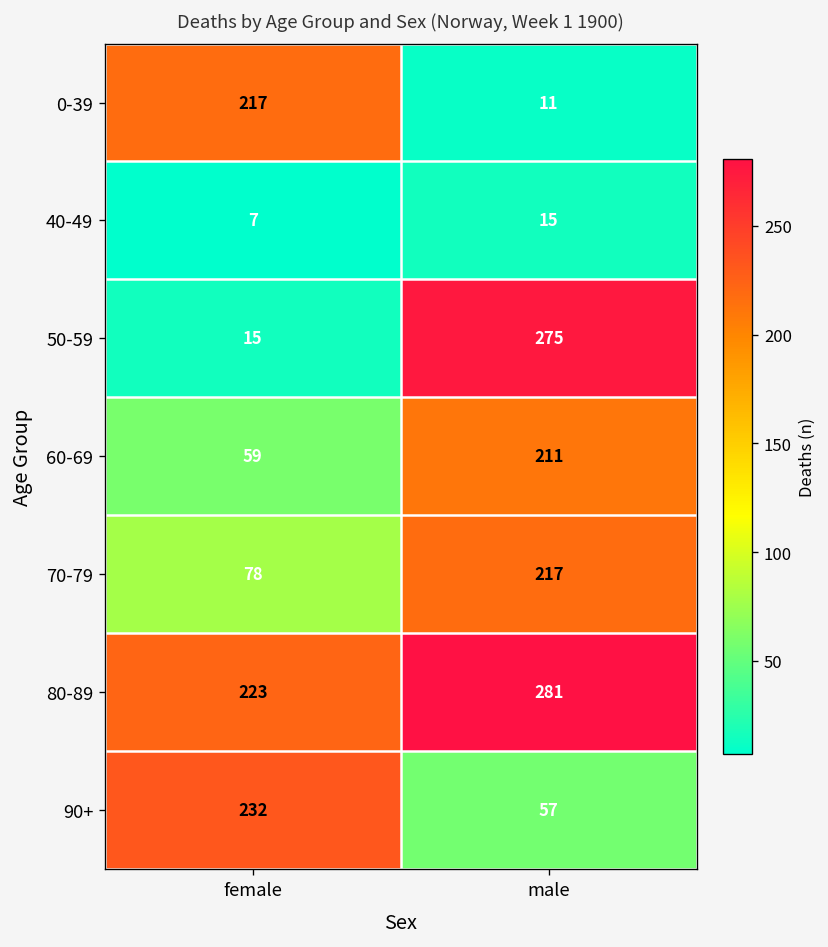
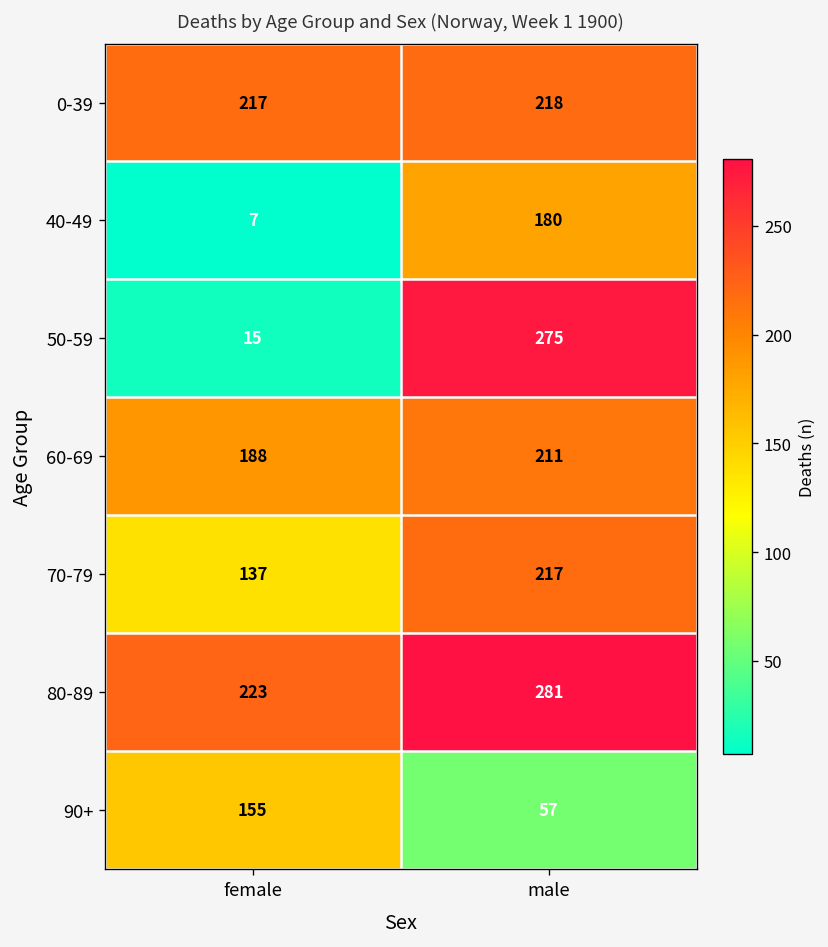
  {
    "0-39": {
      "female": 217,
-     "male": 11
+     "male": 218
    },
    "40-49": {
      "female": 7,
-     "male": 15
+     "male": 180
    },
    "50-59": {
      "female": 15,
      "male": 275
    },
    "60-69": {
-     "female": 59,
+     "female": 188,
      "male": 211
    },
    "70-79": {
-     "female": 78,
+     "female": 137,
      "male": 217
    },
    "80-89": {
      "female": 223,
      "male": 281
    },
    "90+": {
-     "female": 232,
+     "female": 155,
      "male": 57
    }
  }
